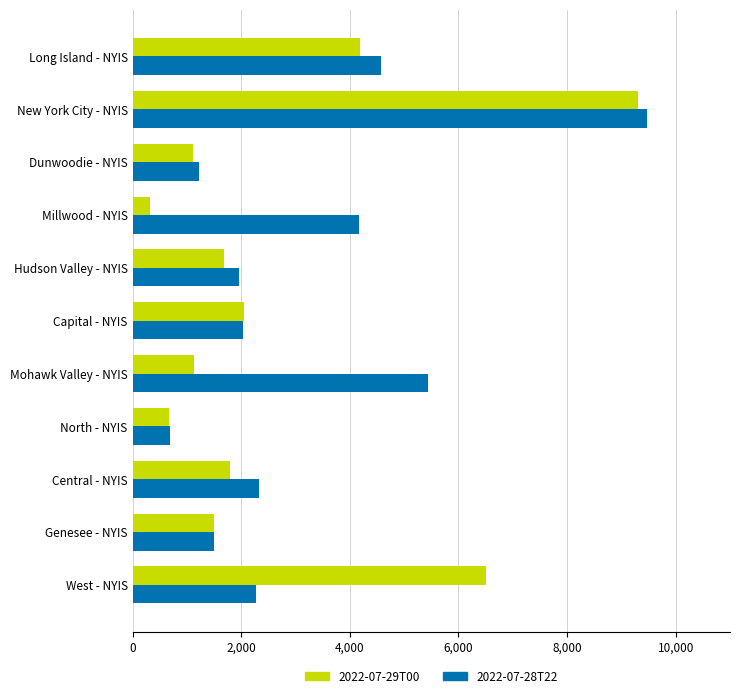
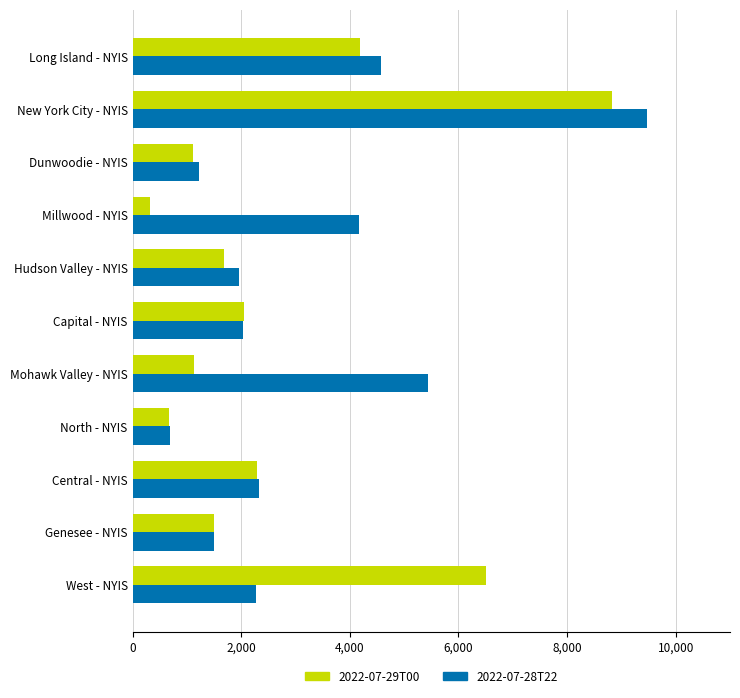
  {
    "2022-07-29T00": {
      "Long Island - NYIS": "4,200",
-     "New York City - NYIS": "9,300",
+     "New York City - NYIS": "8,800",
      "Dunwoodie - NYIS": "1,100",
      "Millwood - NYIS": "300",
      "Hudson Valley - NYIS": "1,700",
      "Capital - NYIS": "2,100",
      "Mohawk Valley - NYIS": "1,100",
      "North - NYIS": "700",
-     "Central - NYIS": "1,800",
+     "Central - NYIS": "2,300",
      "Genesee - NYIS": "1,500",
      "West - NYIS": "6,500"
    },
    "2022-07-28T22": {
      "Long Island - NYIS": "4,600",
      "New York City - NYIS": "9,500",
      "Dunwoodie - NYIS": "1,200",
      "Millwood - NYIS": "4,200",
      "Hudson Valley - NYIS": "2,000",
      "Capital - NYIS": "2,000",
      "Mohawk Valley - NYIS": "5,400",
      "North - NYIS": "700",
      "Central - NYIS": "2,300",
      "Genesee - NYIS": "1,500",
      "West - NYIS": "2,300"
    }
  }
